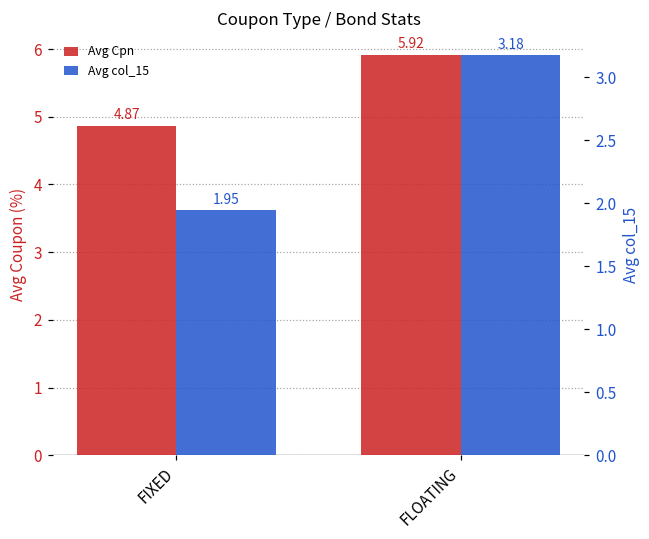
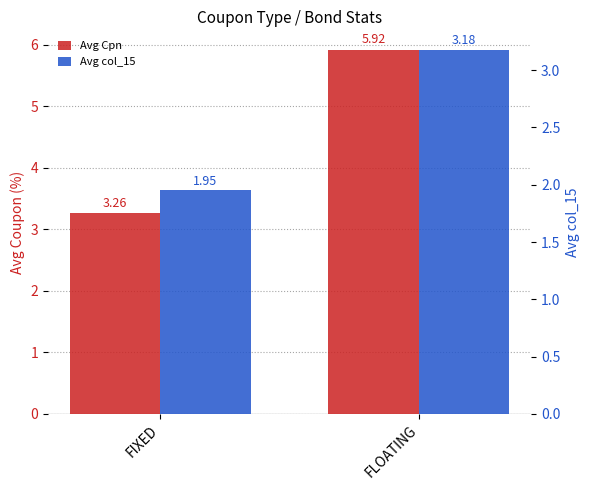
  {
    "Avg Cpn": {
-     "FIXED": 4.87,
+     "FIXED": 3.26,
      "FLOATING": 5.92
    },
    "Avg col_15": {
      "FIXED": 1.95,
      "FLOATING": 3.18
    }
  }
